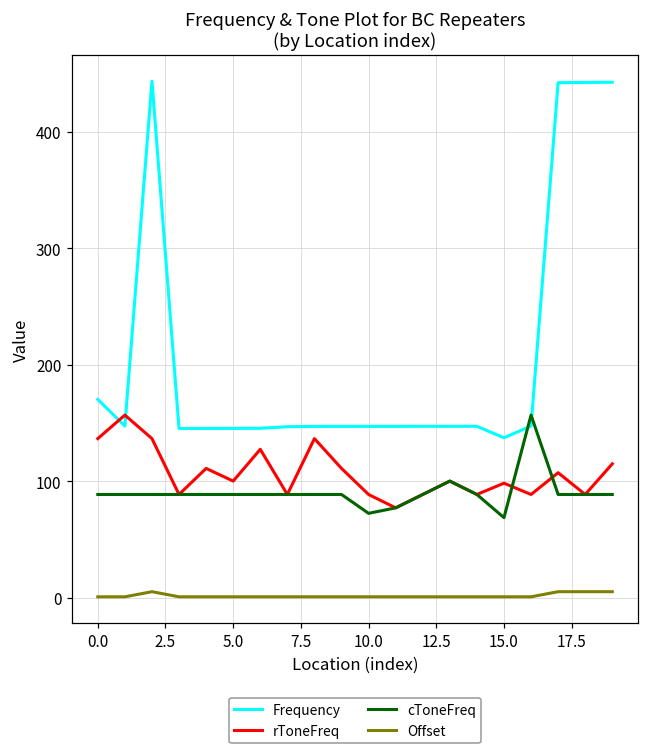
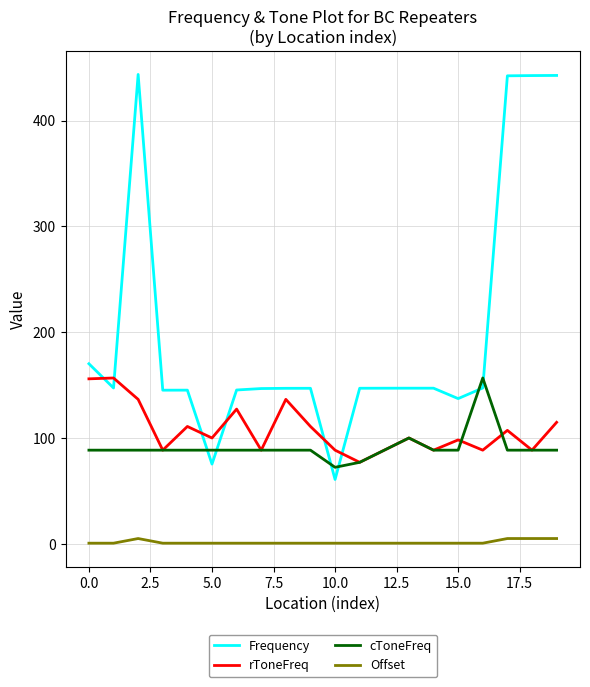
  {
    "Frequency": {
      "0.0": 170,
-     "5.0": 145,
-     "10.0": 147,
+     "5.0": 75,
+     "10.0": 61,
      "15.0": 137
    },
    "rToneFreq": {
-     "0.0": 137,
+     "0.0": 156,
      "5.0": 100,
      "10.0": 89,
      "15.0": 98
    },
    "cToneFreq": {
      "0.0": 89,
      "5.0": 89,
      "10.0": 72,
-     "15.0": 69
+     "15.0": 89
    },
    "Offset": {
      "0.0": 1,
      "5.0": 1,
      "10.0": 1,
      "15.0": 1
    }
  }
